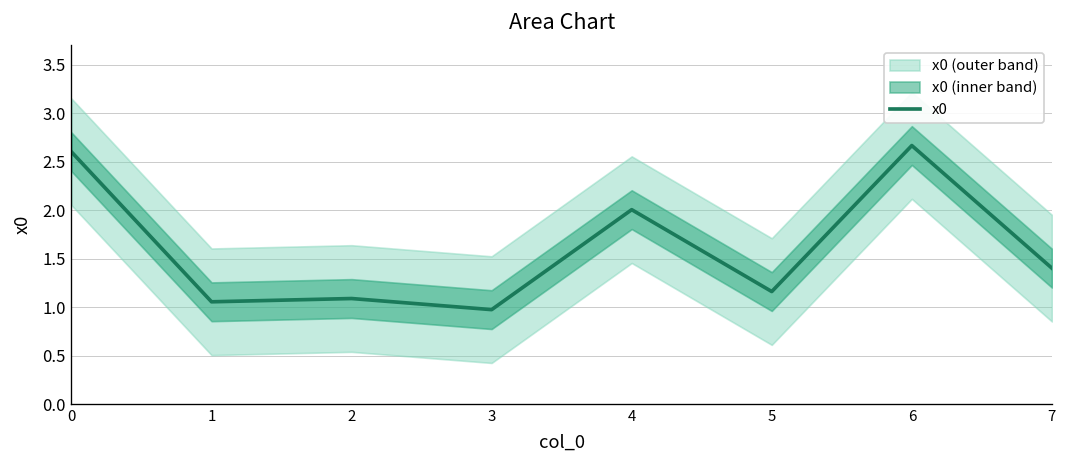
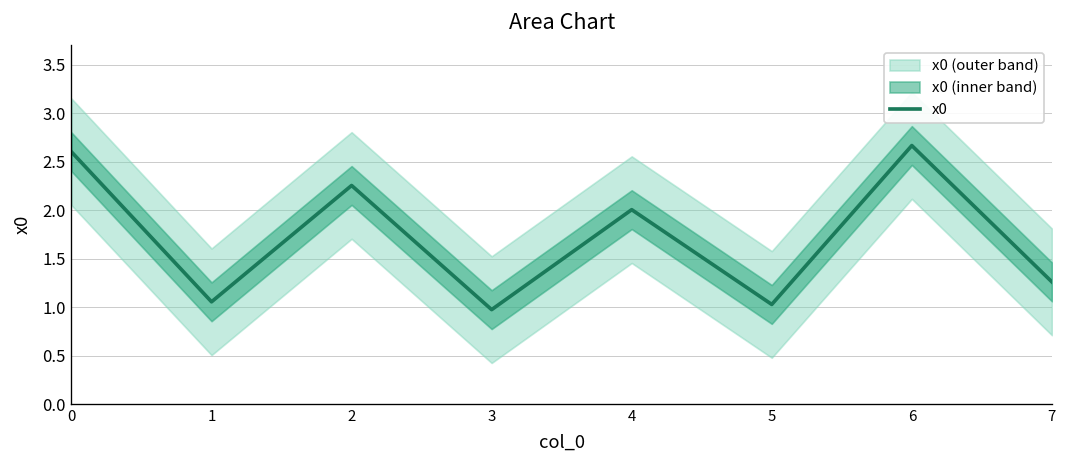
  {
    "x0": {
      "0": 2.6,
      "1": 1.1,
-     "2": 1.1,
+     "2": 2.3,
      "3": 1.0,
      "4": 2.0,
-     "5": 1.2,
+     "5": 1.0,
      "6": 2.7,
-     "7": 1.4
+     "7": 1.3
    }
  }
